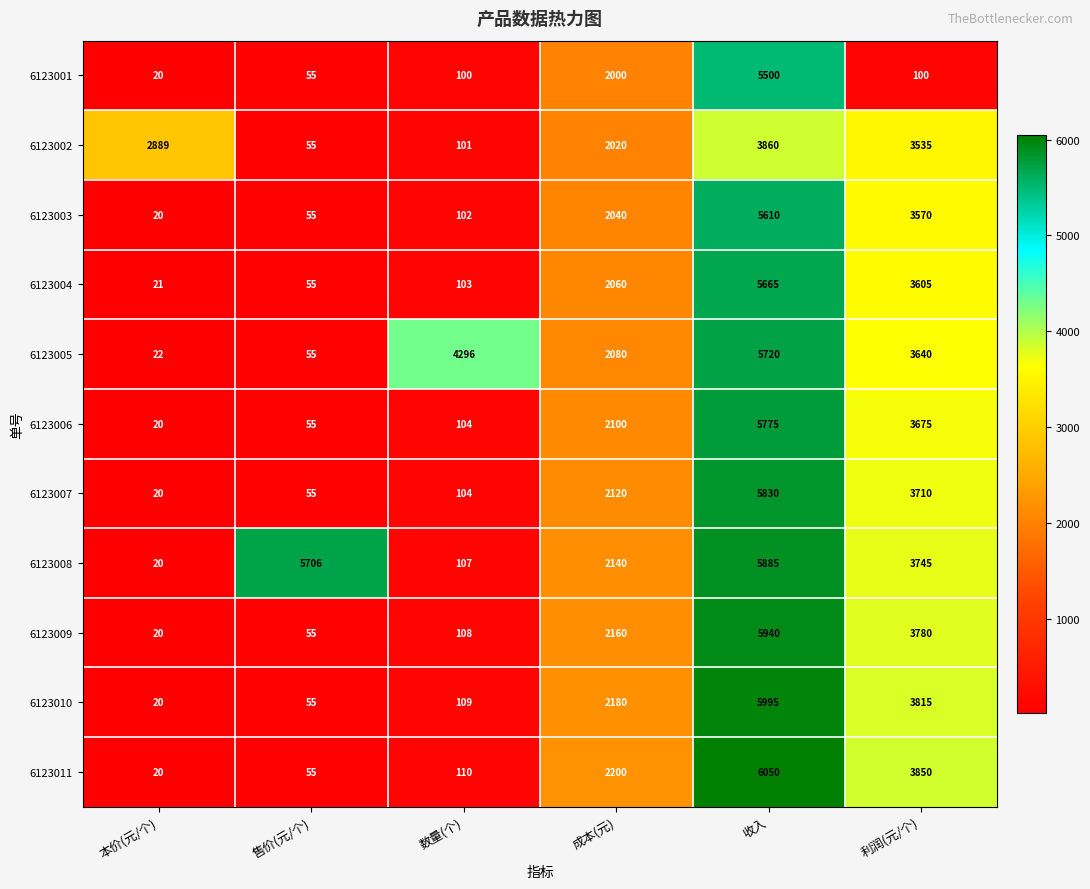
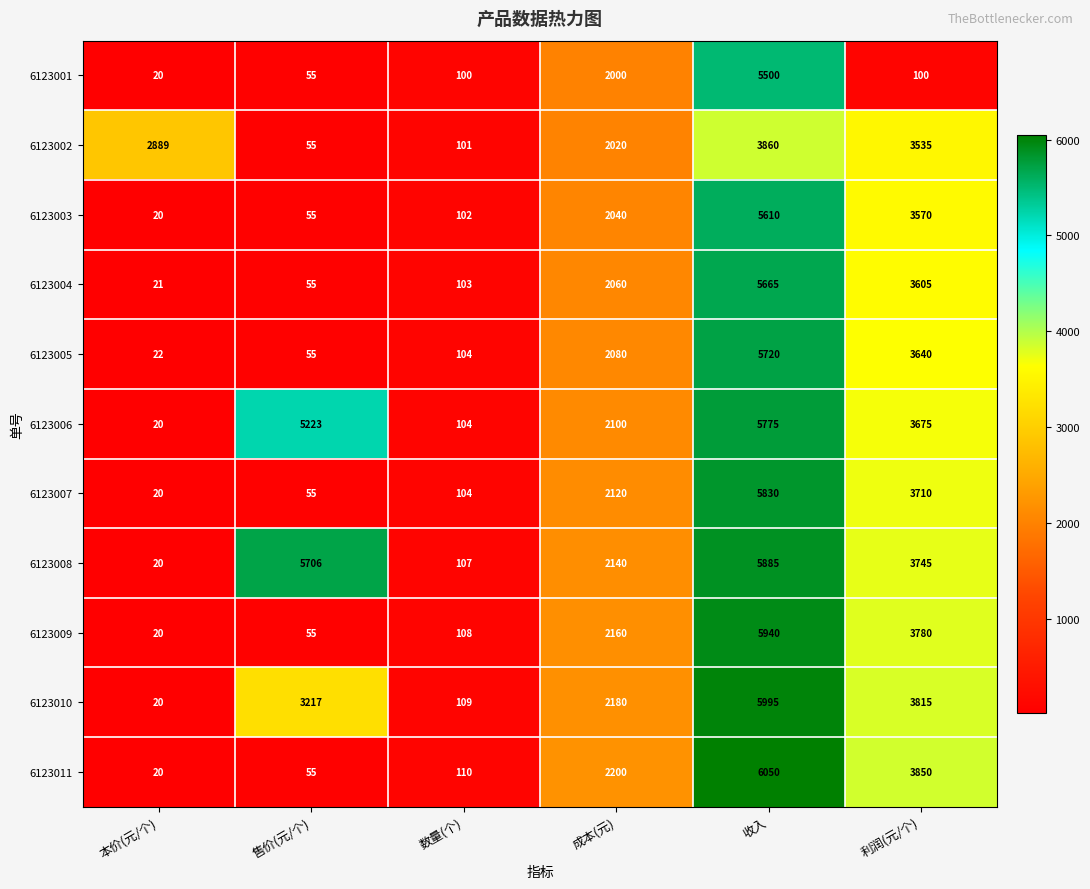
  {
    "6123001": {
      "本价(元/个)": 20,
      "售价(元/个)": 55,
      "数量(个)": 100,
      "成本(元)": 2000,
      "收入": 5500,
      "利润(元/个)": 100
    },
    "6123002": {
      "本价(元/个)": 2889,
      "售价(元/个)": 55,
      "数量(个)": 101,
      "成本(元)": 2020,
      "收入": 3860,
      "利润(元/个)": 3535
    },
    "6123003": {
      "本价(元/个)": 20,
      "售价(元/个)": 55,
      "数量(个)": 102,
      "成本(元)": 2040,
      "收入": 5610,
      "利润(元/个)": 3570
    },
    "6123004": {
      "本价(元/个)": 21,
      "售价(元/个)": 55,
      "数量(个)": 103,
      "成本(元)": 2060,
      "收入": 5665,
      "利润(元/个)": 3605
    },
    "6123005": {
      "本价(元/个)": 22,
      "售价(元/个)": 55,
-     "数量(个)": 4296,
+     "数量(个)": 104,
      "成本(元)": 2080,
      "收入": 5720,
      "利润(元/个)": 3640
    },
    "6123006": {
      "本价(元/个)": 20,
-     "售价(元/个)": 55,
+     "售价(元/个)": 5223,
      "数量(个)": 104,
      "成本(元)": 2100,
      "收入": 5775,
      "利润(元/个)": 3675
    },
    "6123007": {
      "本价(元/个)": 20,
      "售价(元/个)": 55,
      "数量(个)": 104,
      "成本(元)": 2120,
      "收入": 5830,
      "利润(元/个)": 3710
    },
    "6123008": {
      "本价(元/个)": 20,
      "售价(元/个)": 5706,
      "数量(个)": 107,
      "成本(元)": 2140,
      "收入": 5885,
      "利润(元/个)": 3745
    },
    "6123009": {
      "本价(元/个)": 20,
      "售价(元/个)": 55,
      "数量(个)": 108,
      "成本(元)": 2160,
      "收入": 5940,
      "利润(元/个)": 3780
    },
    "6123010": {
      "本价(元/个)": 20,
-     "售价(元/个)": 55,
+     "售价(元/个)": 3217,
      "数量(个)": 109,
      "成本(元)": 2180,
      "收入": 5995,
      "利润(元/个)": 3815
    },
    "6123011": {
      "本价(元/个)": 20,
      "售价(元/个)": 55,
      "数量(个)": 110,
      "成本(元)": 2200,
      "收入": 6050,
      "利润(元/个)": 3850
    }
  }
